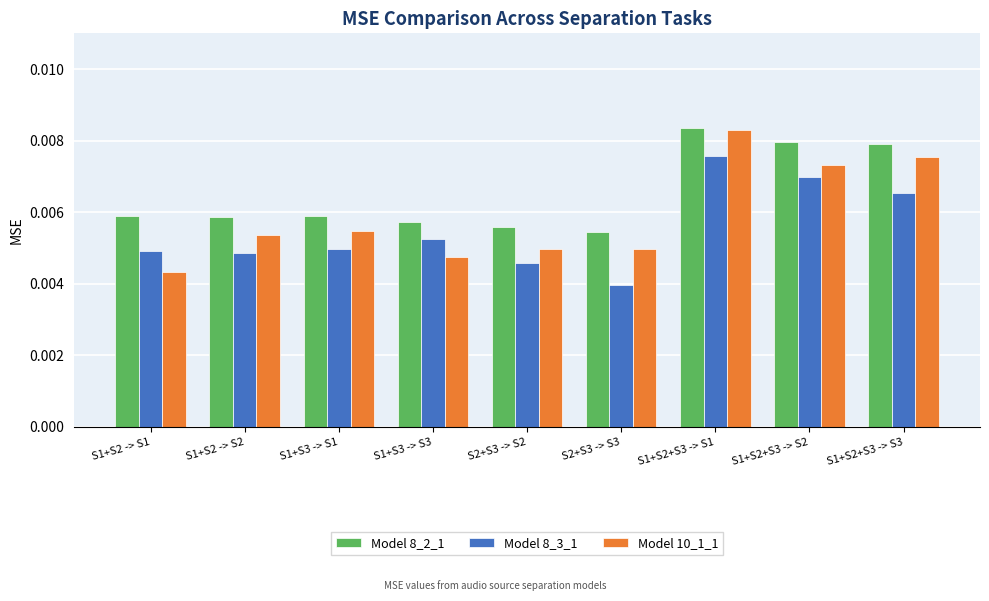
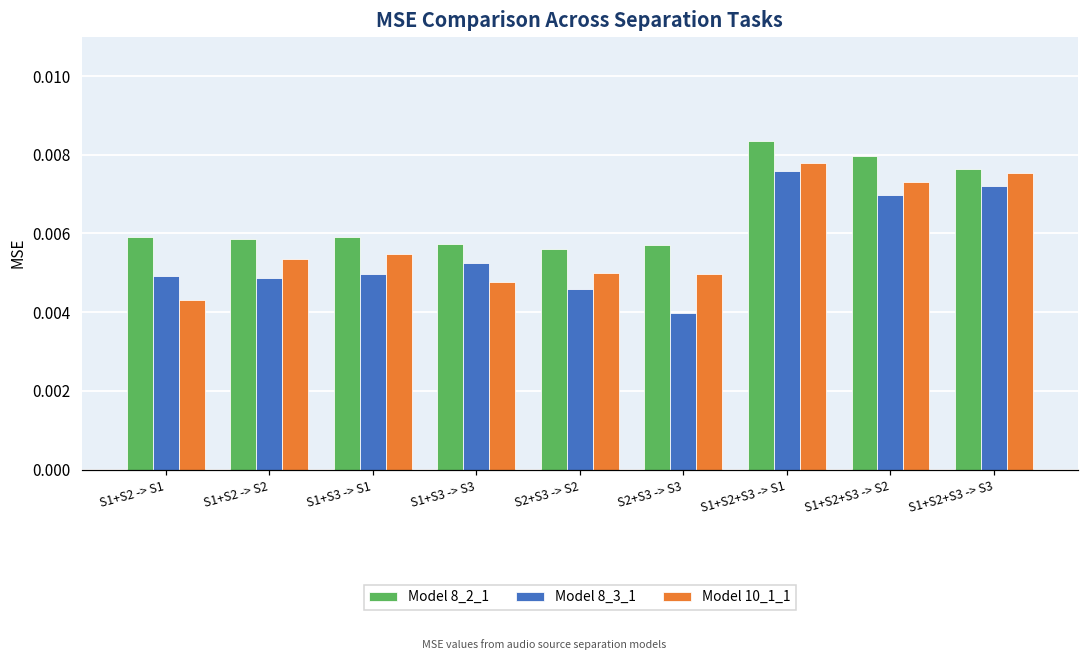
  {
    "Model 8_2_1": {
      "S1+S2 -> S1": 0.0059,
      "S1+S2 -> S2": 0.0059,
      "S1+S3 -> S1": 0.0059,
      "S1+S3 -> S3": 0.0057,
      "S2+S3 -> S2": 0.0056,
-     "S2+S3 -> S3": 0.0055,
+     "S2+S3 -> S3": 0.0057,
      "S1+S2+S3 -> S1": 0.0084,
      "S1+S2+S3 -> S2": 0.0080,
-     "S1+S2+S3 -> S3": 0.0079
+     "S1+S2+S3 -> S3": 0.0076
    },
    "Model 8_3_1": {
      "S1+S2 -> S1": 0.0049,
      "S1+S2 -> S2": 0.0049,
      "S1+S3 -> S1": 0.0050,
      "S1+S3 -> S3": 0.0053,
      "S2+S3 -> S2": 0.0046,
      "S2+S3 -> S3": 0.0040,
      "S1+S2+S3 -> S1": 0.0076,
      "S1+S2+S3 -> S2": 0.0070,
-     "S1+S2+S3 -> S3": 0.0065
+     "S1+S2+S3 -> S3": 0.0072
    },
    "Model 10_1_1": {
      "S1+S2 -> S1": 0.0043,
      "S1+S2 -> S2": 0.0054,
      "S1+S3 -> S1": 0.0055,
      "S1+S3 -> S3": 0.0048,
      "S2+S3 -> S2": 0.0050,
      "S2+S3 -> S3": 0.0050,
-     "S1+S2+S3 -> S1": 0.0083,
+     "S1+S2+S3 -> S1": 0.0078,
      "S1+S2+S3 -> S2": 0.0073,
      "S1+S2+S3 -> S3": 0.0075
    }
  }
